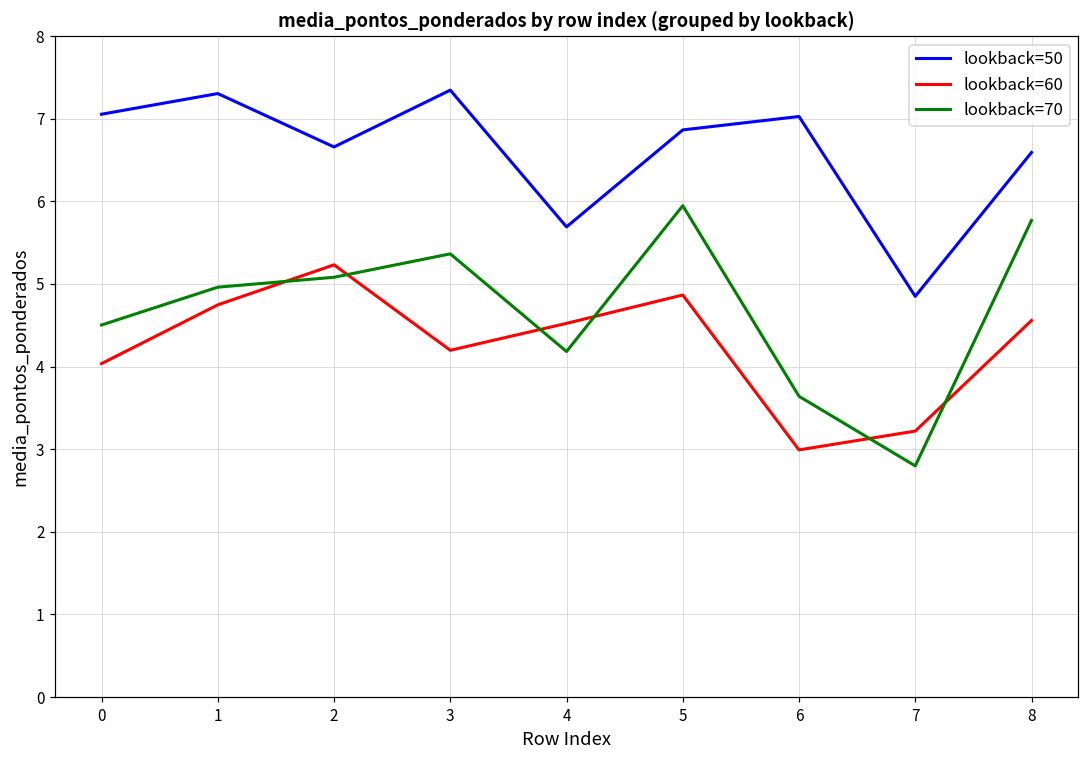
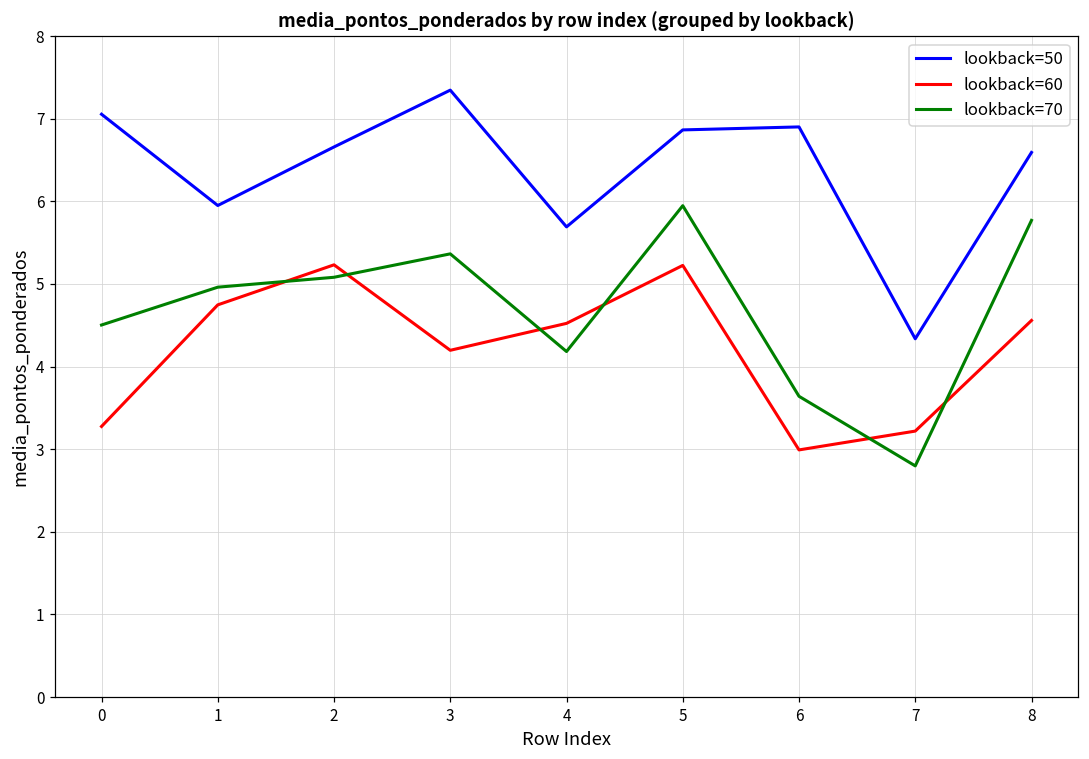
  {
    "lookback=50": {
      "0": 7.1,
-     "1": 7.3,
+     "1": 6.0,
      "2": 6.7,
      "3": 7.3,
      "4": 5.7,
      "5": 6.9,
-     "6": 7.0,
-     "7": 4.9,
+     "6": 6.9,
+     "7": 4.3,
      "8": 6.6
    },
    "lookback=60": {
-     "0": 4.0,
+     "0": 3.3,
      "1": 4.7,
      "2": 5.2,
      "3": 4.2,
      "4": 4.5,
-     "5": 4.9,
+     "5": 5.2,
      "6": 3.0,
      "7": 3.2,
      "8": 4.6
    },
    "lookback=70": {
      "0": 4.5,
      "1": 5.0,
      "2": 5.1,
      "3": 5.4,
      "4": 4.2,
      "5": 5.9,
      "6": 3.6,
      "7": 2.8,
      "8": 5.8
    }
  }
